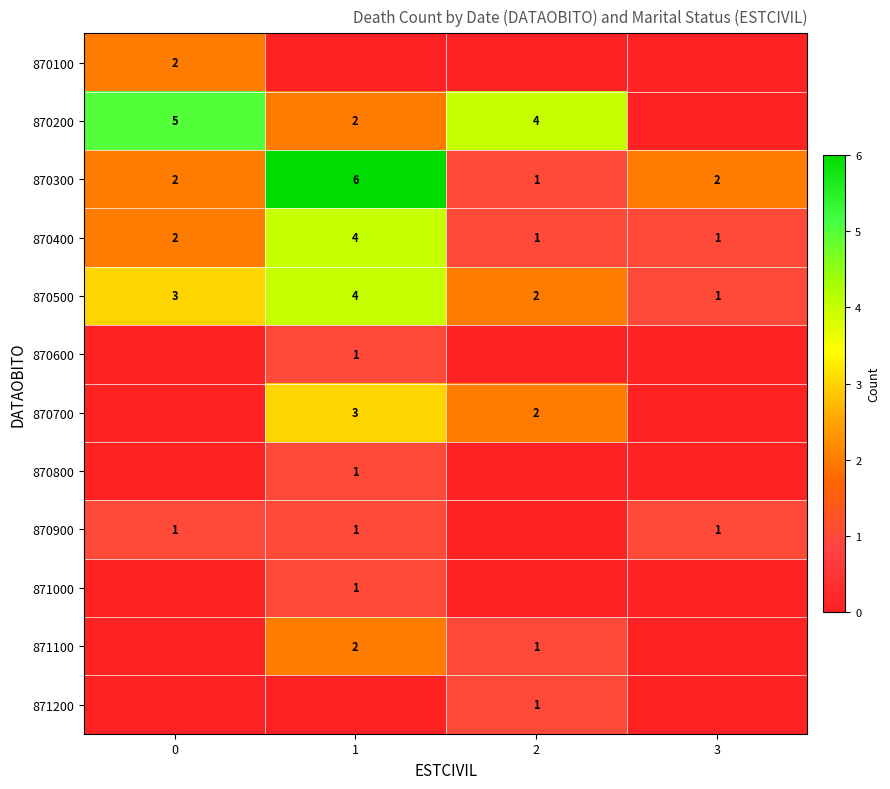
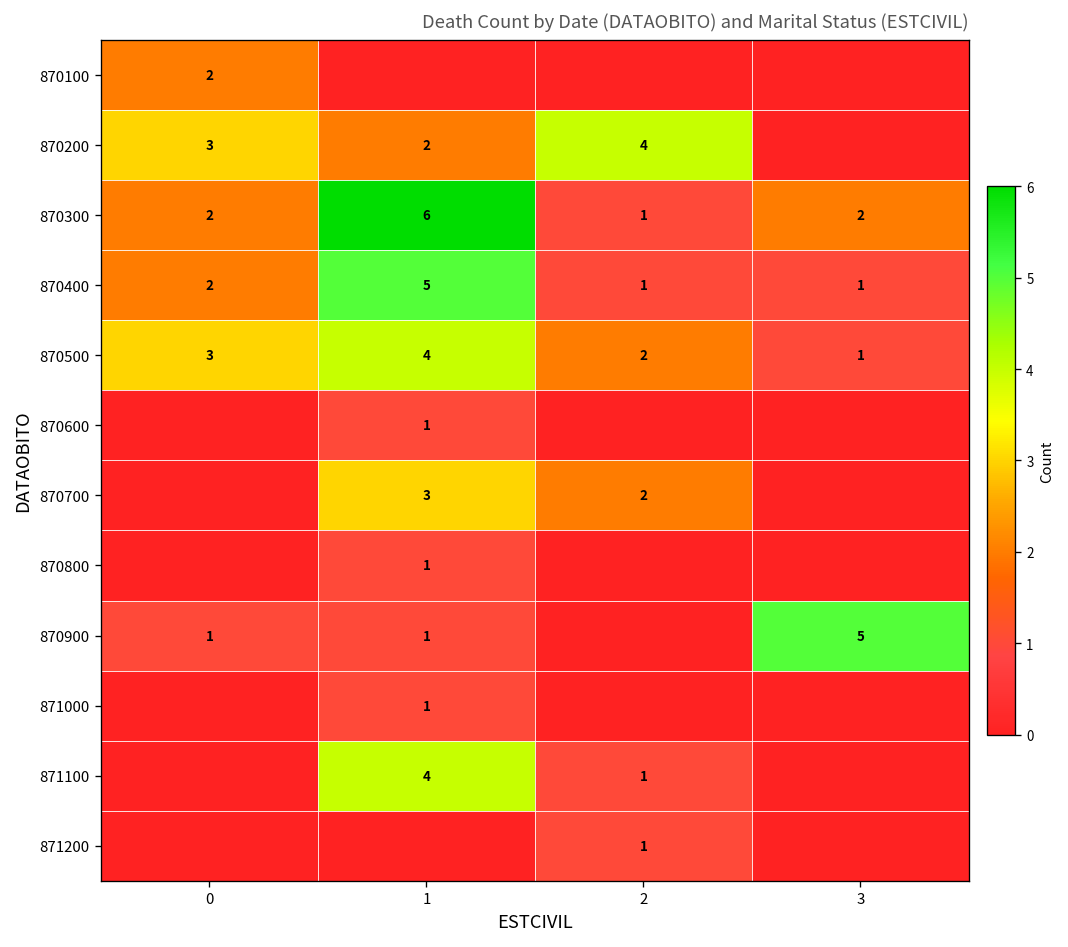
  {
    "870100": {
      "0": 2
    },
    "870200": {
-     "0": 5,
+     "0": 3,
      "1": 2,
      "2": 4
    },
    "870300": {
      "0": 2,
      "1": 6,
      "2": 1,
      "3": 2
    },
    "870400": {
      "0": 2,
-     "1": 4,
+     "1": 5,
      "2": 1,
      "3": 1
    },
    "870500": {
      "0": 3,
      "1": 4,
      "2": 2,
      "3": 1
    },
    "870600": {
      "1": 1
    },
    "870700": {
      "1": 3,
      "2": 2
    },
    "870800": {
      "1": 1
    },
    "870900": {
      "0": 1,
      "1": 1,
-     "3": 1
+     "3": 5
    },
    "871000": {
      "1": 1
    },
    "871100": {
-     "1": 2,
+     "1": 4,
      "2": 1
    },
    "871200": {
      "2": 1
    }
  }
